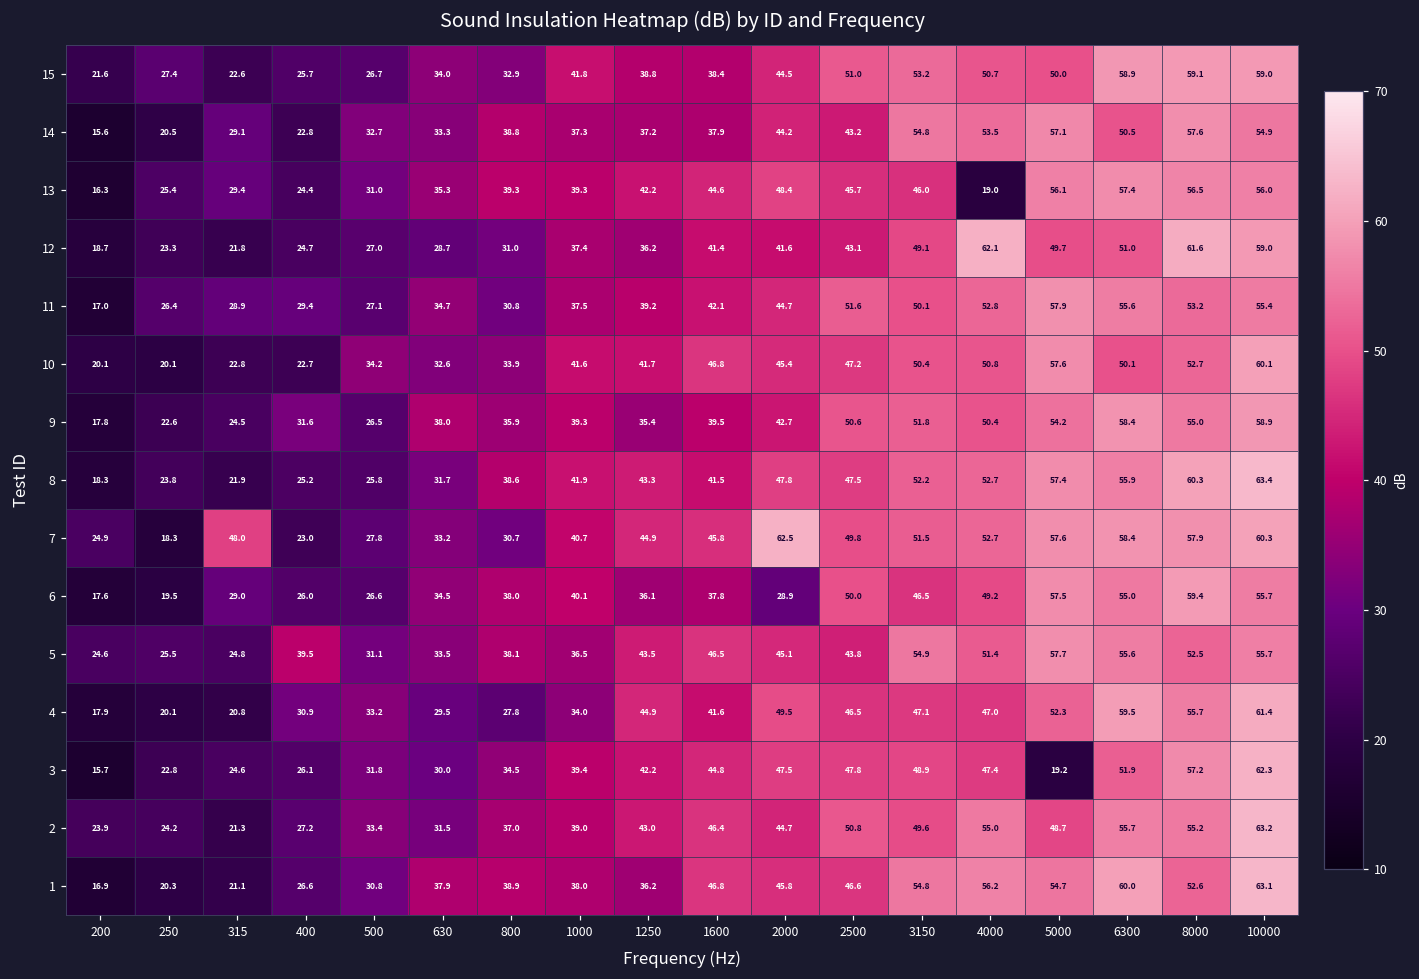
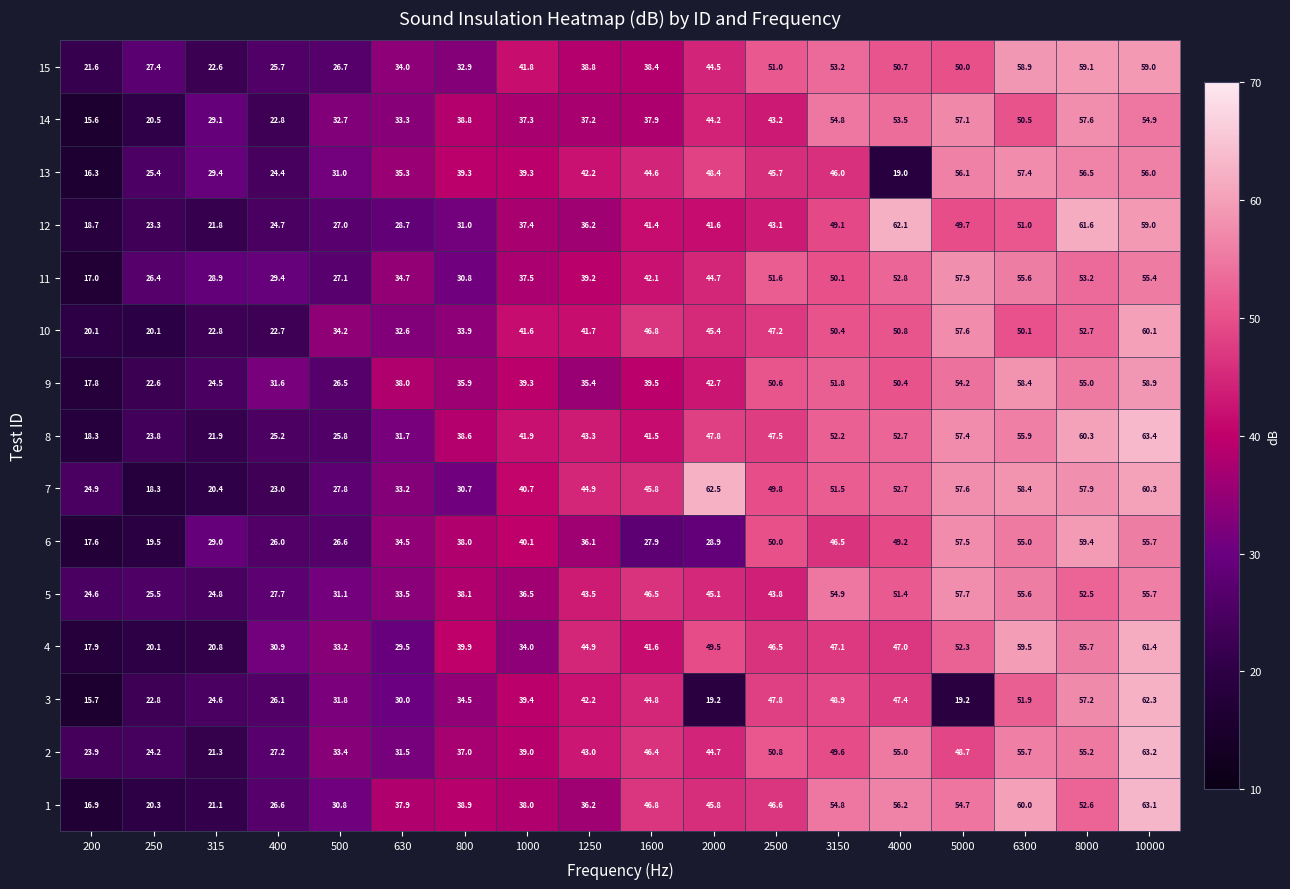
  {
    "7": {
      "200": 24.9,
      "250": 18.3,
-     "315": 48.0,
+     "315": 20.4,
      "400": 23.0,
      "500": 27.8,
      "630": 33.2,
      "800": 30.7,
      "1000": 40.7,
      "1250": 44.9,
      "1600": 45.8,
      "2000": 62.5,
      "2500": 49.8,
      "3150": 51.5,
      "4000": 52.7,
      "5000": 57.6,
      "6300": 58.4,
      "8000": 57.9,
      "10000": 60.3
    },
    "6": {
      "200": 17.6,
      "250": 19.5,
      "315": 29.0,
      "400": 26.0,
      "500": 26.6,
      "630": 34.5,
      "800": 38.0,
      "1000": 40.1,
      "1250": 36.1,
-     "1600": 37.8,
+     "1600": 27.9,
      "2000": 28.9,
      "2500": 50.0,
      "3150": 46.5,
      "4000": 49.2,
      "5000": 57.5,
      "6300": 55.0,
      "8000": 59.4,
      "10000": 55.7
    },
    "5": {
      "200": 24.6,
      "250": 25.5,
      "315": 24.8,
-     "400": 39.5,
+     "400": 27.7,
      "500": 31.1,
      "630": 33.5,
      "800": 38.1,
      "1000": 36.5,
      "1250": 43.5,
      "1600": 46.5,
      "2000": 45.1,
      "2500": 43.8,
      "3150": 54.9,
      "4000": 51.4,
      "5000": 57.7,
      "6300": 55.6,
      "8000": 52.5,
      "10000": 55.7
    },
    "4": {
      "200": 17.9,
      "250": 20.1,
      "315": 20.8,
      "400": 30.9,
      "500": 33.2,
      "630": 29.5,
-     "800": 27.8,
+     "800": 39.9,
      "1000": 34.0,
      "1250": 44.9,
      "1600": 41.6,
      "2000": 49.5,
      "2500": 46.5,
      "3150": 47.1,
      "4000": 47.0,
      "5000": 52.3,
      "6300": 59.5,
      "8000": 55.7,
      "10000": 61.4
    },
    "3": {
      "200": 15.7,
      "250": 22.8,
      "315": 24.6,
      "400": 26.1,
      "500": 31.8,
      "630": 30.0,
      "800": 34.5,
      "1000": 39.4,
      "1250": 42.2,
      "1600": 44.8,
-     "2000": 47.5,
+     "2000": 19.2,
      "2500": 47.8,
      "3150": 48.9,
      "4000": 47.4,
      "5000": 19.2,
      "6300": 51.9,
      "8000": 57.2,
      "10000": 62.3
    }
  }
